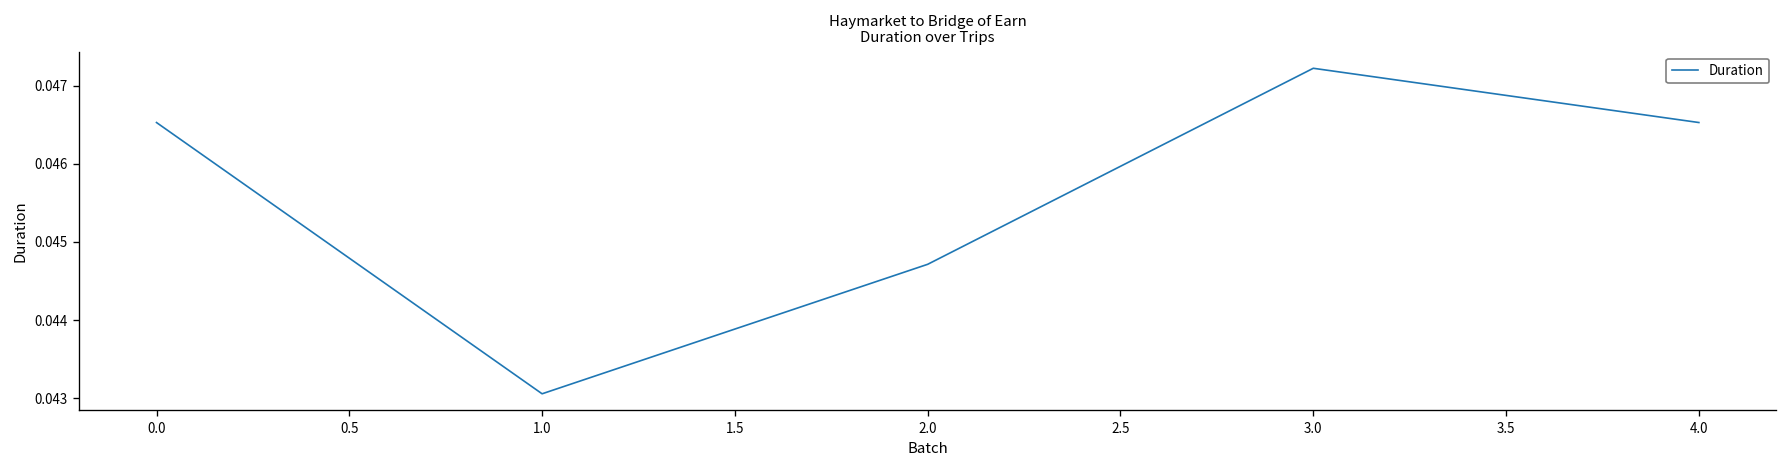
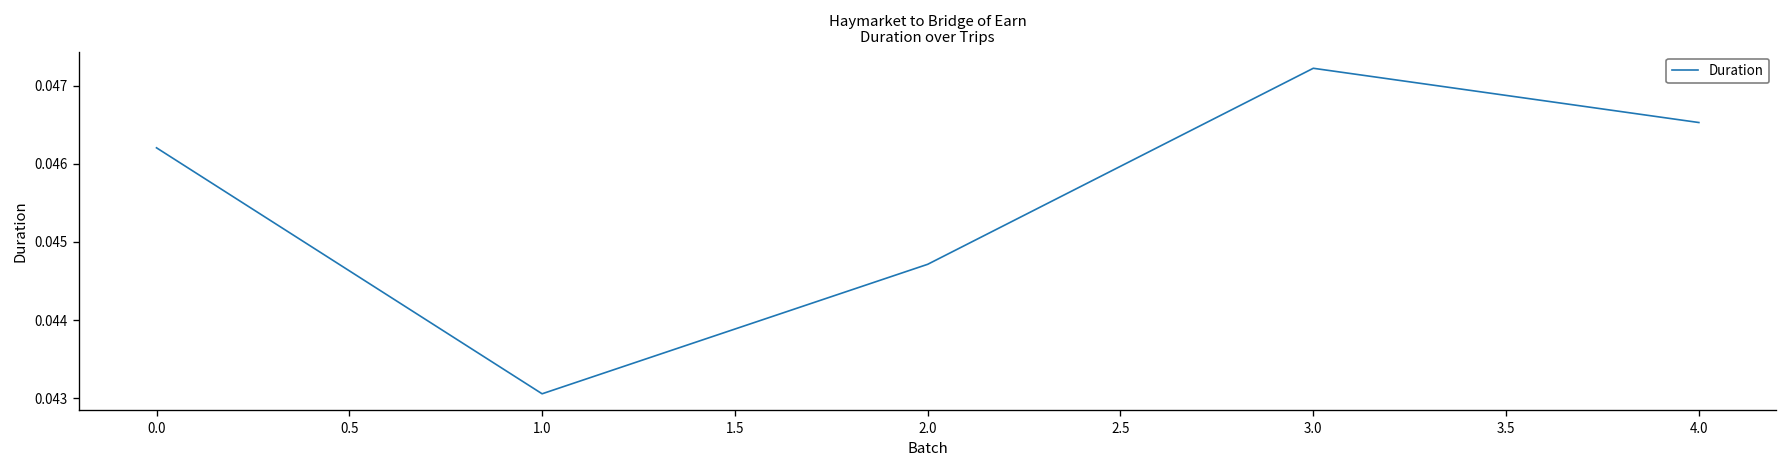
  {
-   "0.0": 0.0465,
+   "0.0": 0.0462,
    "1.0": 0.0431,
    "2.0": 0.0447,
    "3.0": 0.0472,
    "4.0": 0.0465
  }
